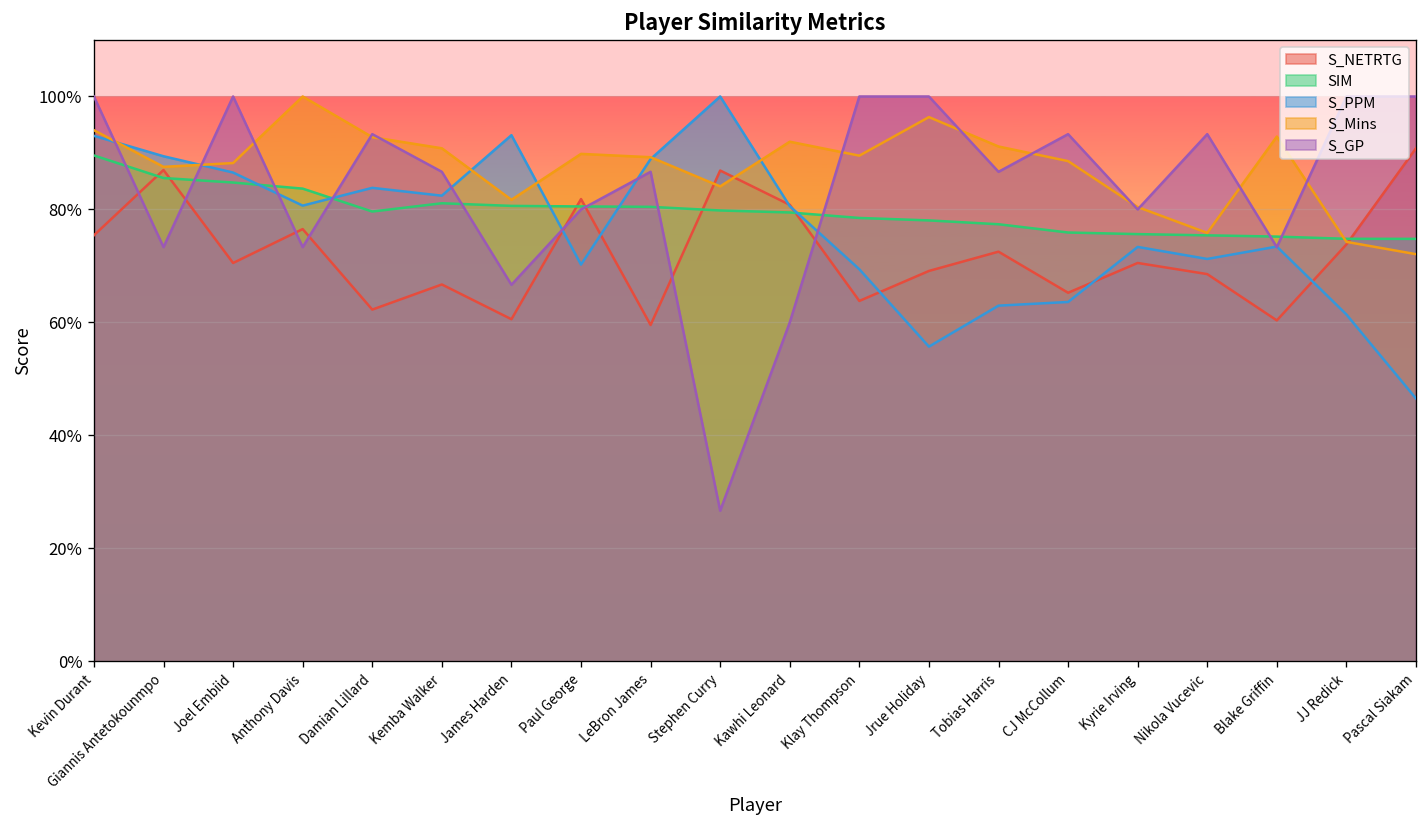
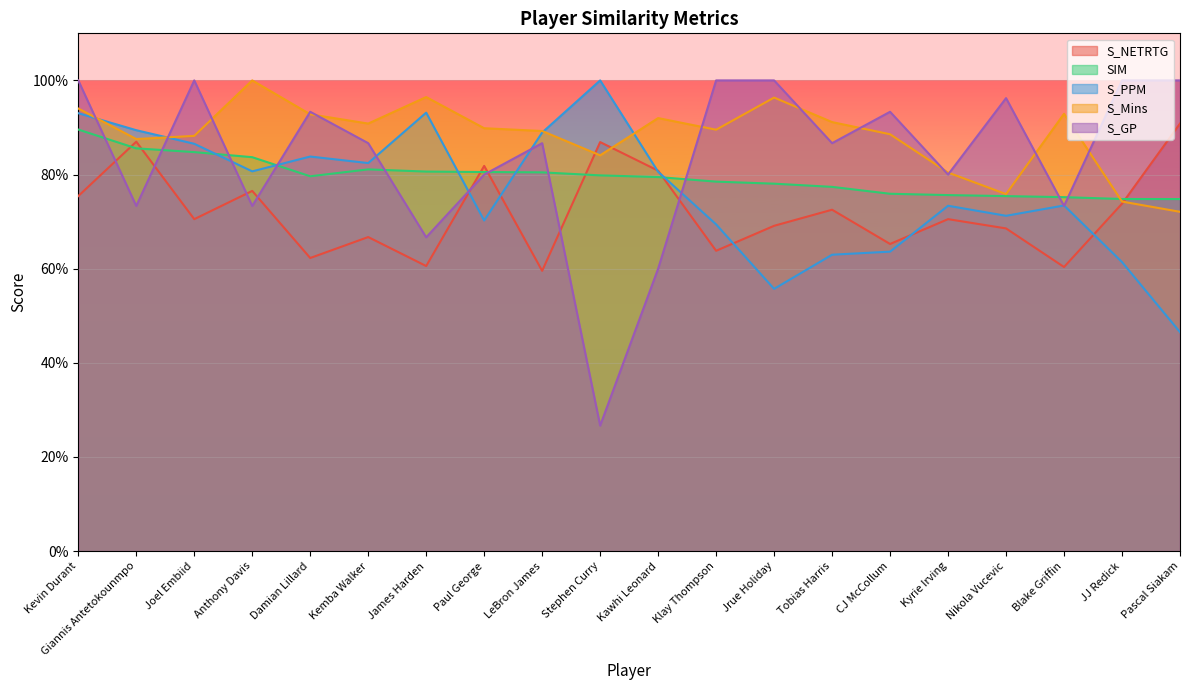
  {
    "S_NETRTG": {
      "Kevin Durant": "75%",
      "Giannis Antetokounmpo": "87%",
      "Joel Embiid": "71%",
      "Anthony Davis": "77%",
      "Damian Lillard": "62%",
      "Kemba Walker": "67%",
      "James Harden": "61%",
      "Paul George": "82%",
      "LeBron James": "60%",
      "Stephen Curry": "87%",
      "Klay Thompson": "64%",
      "Jrue Holiday": "69%",
      "Tobias Harris": "73%",
      "CJ McCollum": "65%",
      "Kyrie Irving": "71%",
      "Nikola Vucevic": "69%",
      "Blake Griffin": "60%",
      "Pascal Siakam": "91%"
    },
    "SIM": {
      "Kevin Durant": "90%",
      "Giannis Antetokounmpo": "86%",
      "Joel Embiid": "85%",
      "Anthony Davis": "84%",
      "Damian Lillard": "80%",
      "Kemba Walker": "81%",
      "James Harden": "81%",
      "LeBron James": "80%",
      "Stephen Curry": "80%",
      "Kawhi Leonard": "79%",
      "Klay Thompson": "78%",
      "Jrue Holiday": "78%",
      "Tobias Harris": "77%",
      "CJ McCollum": "76%",
      "Kyrie Irving": "76%",
      "Blake Griffin": "75%",
      "JJ Redick": "75%",
      "Pascal Siakam": "75%"
    },
    "S_PPM": {
      "Kevin Durant": "93%",
      "Giannis Antetokounmpo": "89%",
      "Joel Embiid": "87%",
      "Anthony Davis": "81%",
      "Damian Lillard": "84%",
      "Kemba Walker": "82%",
      "James Harden": "93%",
      "Paul George": "70%",
      "Stephen Curry": "100%",
      "Klay Thompson": "69%",
      "Jrue Holiday": "56%",
      "Tobias Harris": "63%",
      "CJ McCollum": "64%",
      "Kyrie Irving": "73%",
      "Nikola Vucevic": "71%",
      "JJ Redick": "61%",
      "Pascal Siakam": "47%"
    },
    "S_Mins": {
      "Kevin Durant": "94%",
      "Giannis Antetokounmpo": "88%",
      "Joel Embiid": "88%",
      "Anthony Davis": "100%",
      "Kemba Walker": "91%",
-     "James Harden": "82%",
+     "James Harden": "96%",
      "Paul George": "90%",
      "Stephen Curry": "84%",
      "Kawhi Leonard": "92%",
      "Klay Thompson": "90%",
      "Jrue Holiday": "96%",
      "Tobias Harris": "91%",
      "CJ McCollum": "89%",
      "Blake Griffin": "93%",
      "Pascal Siakam": "72%"
    },
    "S_GP": {
      "Kevin Durant": "100%",
      "Giannis Antetokounmpo": "73%",
      "Joel Embiid": "100%",
      "Anthony Davis": "73%",
      "Kemba Walker": "87%",
      "James Harden": "67%",
      "LeBron James": "87%",
      "Stephen Curry": "27%",
      "Kawhi Leonard": "60%",
      "Klay Thompson": "100%",
      "Jrue Holiday": "100%",
      "Tobias Harris": "87%",
      "CJ McCollum": "93%",
-     "Nikola Vucevic": "93%",
+     "Nikola Vucevic": "96%",
      "Pascal Siakam": "100%"
    }
  }
